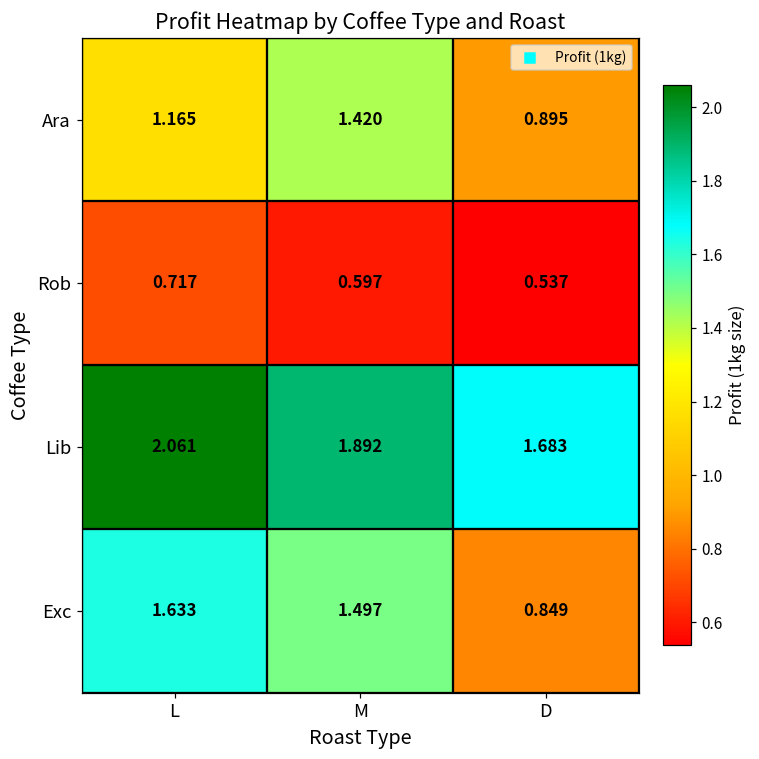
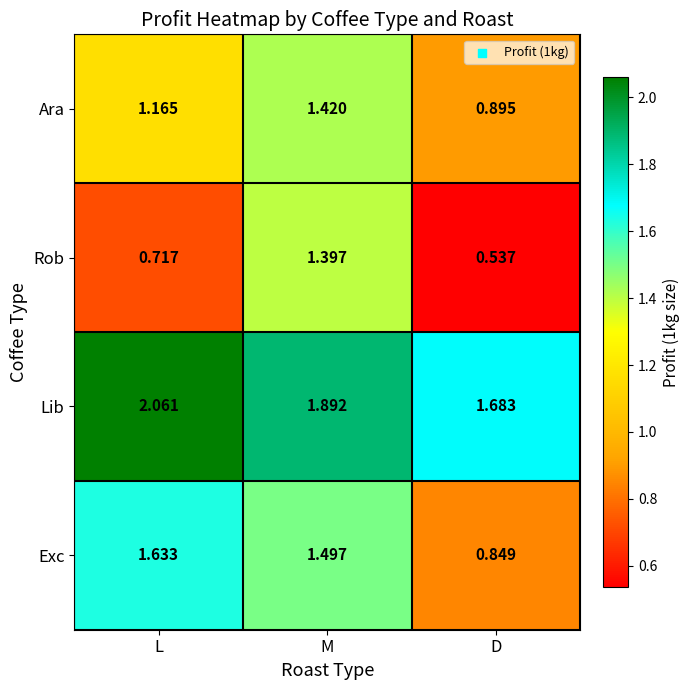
  {
    "Ara": {
      "L": 1.165,
      "M": 1.420,
      "D": 0.895
    },
    "Rob": {
      "L": 0.717,
-     "M": 0.597,
+     "M": 1.397,
      "D": 0.537
    },
    "Lib": {
      "L": 2.061,
      "M": 1.892,
      "D": 1.683
    },
    "Exc": {
      "L": 1.633,
      "M": 1.497,
      "D": 0.849
    }
  }
